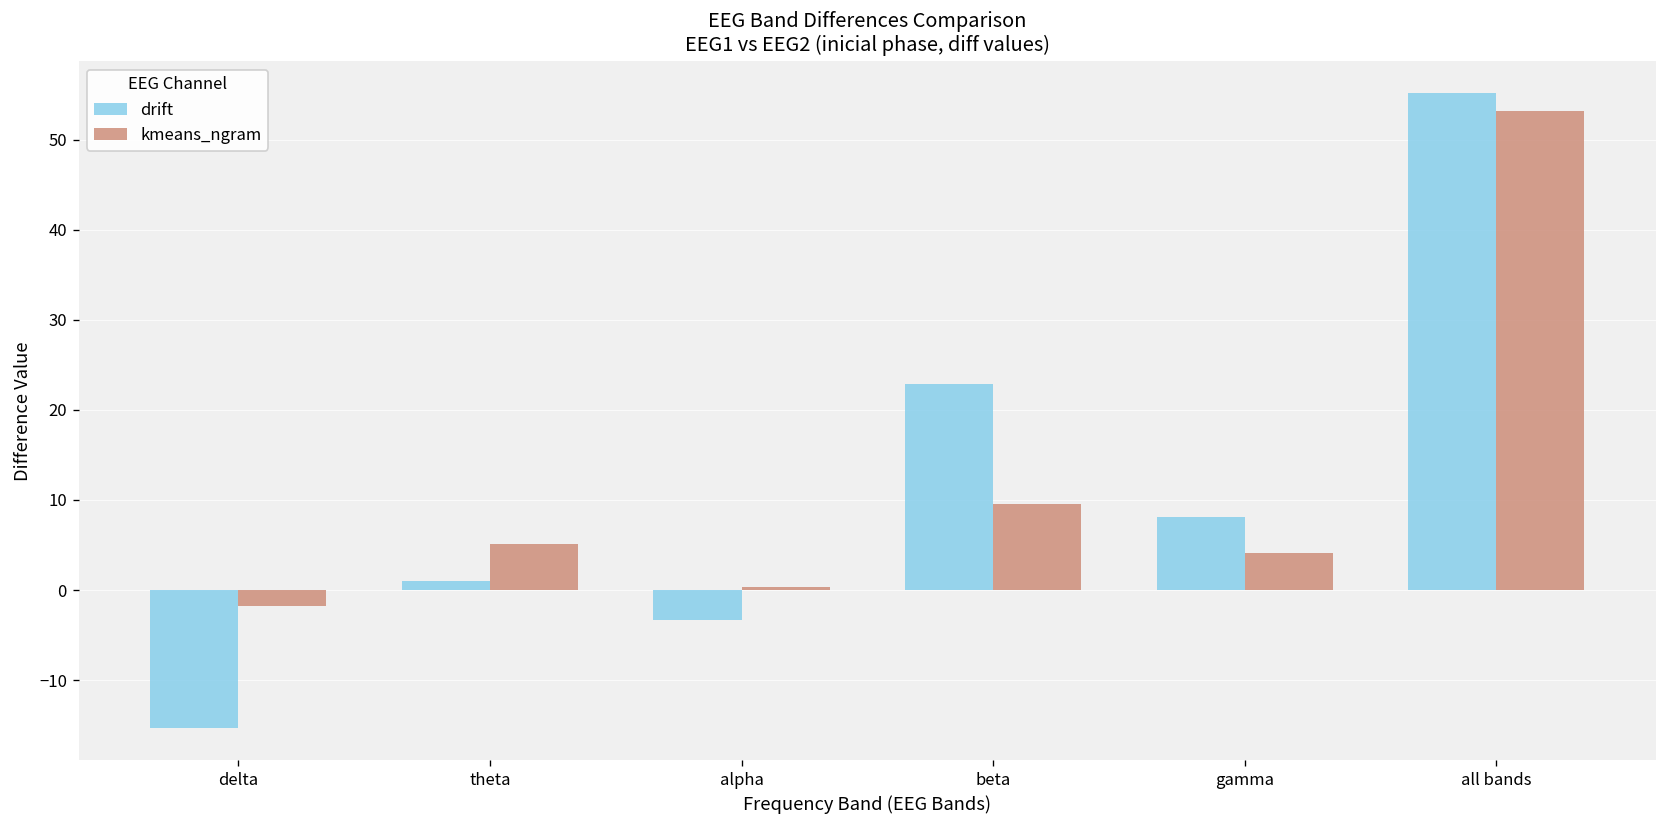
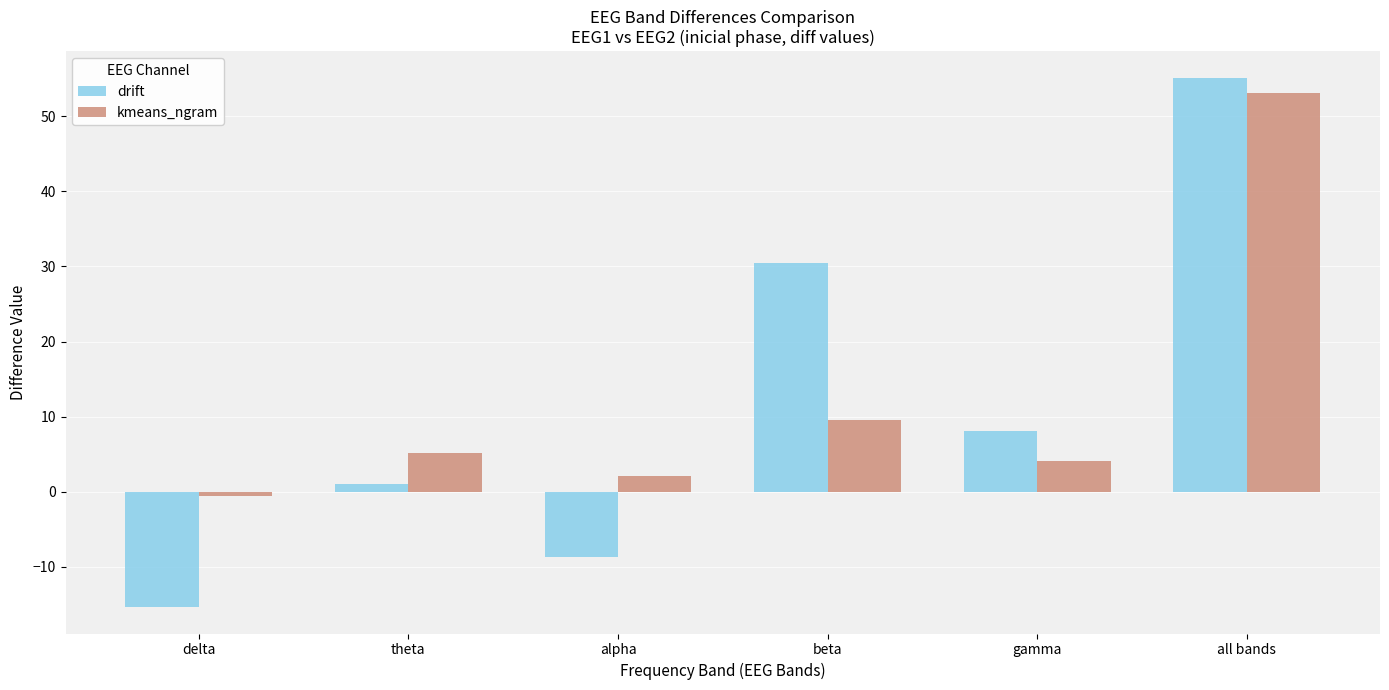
  {
    "drift": {
      "delta": -15,
      "theta": 1,
-     "alpha": -3,
-     "beta": 23,
+     "alpha": -9,
+     "beta": 30,
      "gamma": 8,
      "all bands": 55
    },
    "kmeans_ngram": {
-     "delta": -2,
+     "delta": -1,
      "theta": 5,
-     "alpha": 0,
+     "alpha": 2,
      "beta": 10,
      "gamma": 4,
      "all bands": 53
    }
  }
